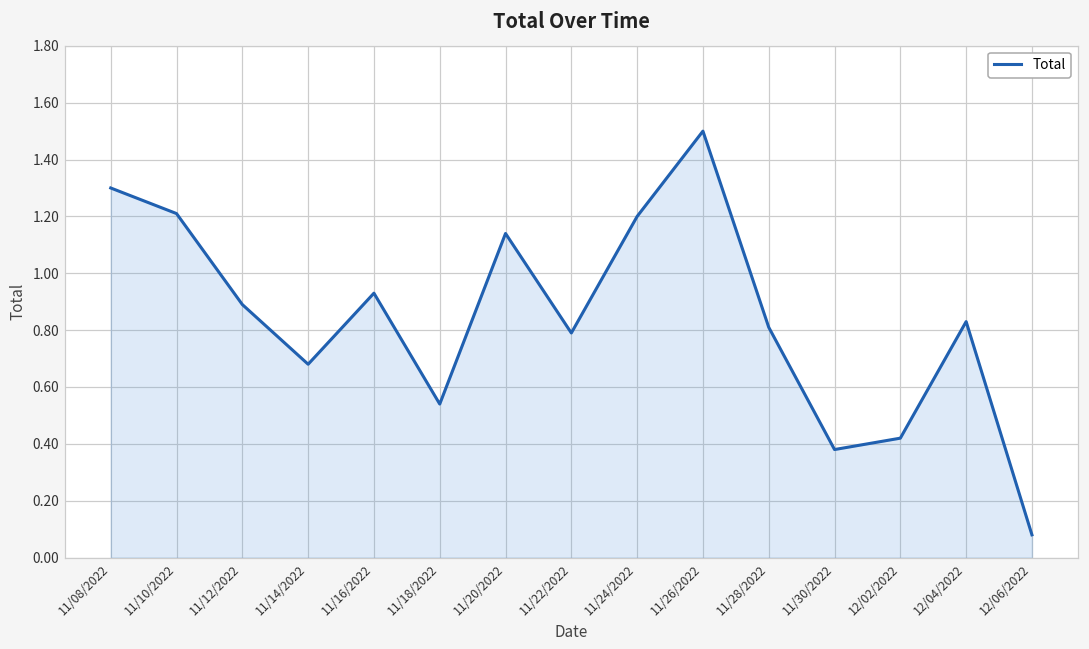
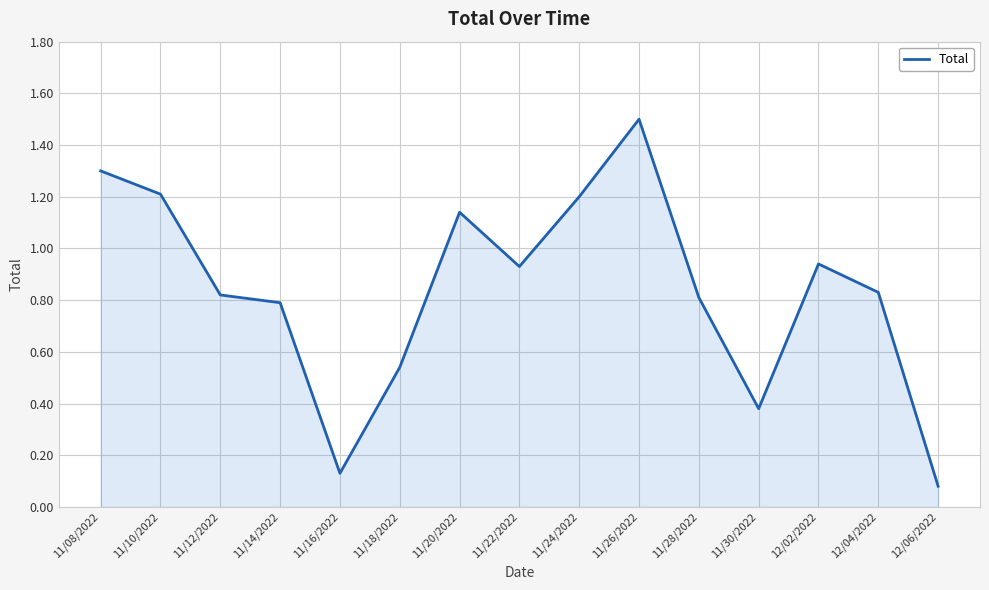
  {
    "11/08/2022": 1.30,
    "11/10/2022": 1.21,
-   "11/12/2022": 0.89,
-   "11/14/2022": 0.68,
-   "11/16/2022": 0.93,
+   "11/12/2022": 0.82,
+   "11/14/2022": 0.79,
+   "11/16/2022": 0.13,
    "11/18/2022": 0.54,
    "11/20/2022": 1.14,
-   "11/22/2022": 0.79,
+   "11/22/2022": 0.93,
    "11/24/2022": 1.20,
    "11/26/2022": 1.50,
    "11/28/2022": 0.81,
    "11/30/2022": 0.38,
-   "12/02/2022": 0.42,
+   "12/02/2022": 0.94,
    "12/04/2022": 0.83,
    "12/06/2022": 0.08
  }
